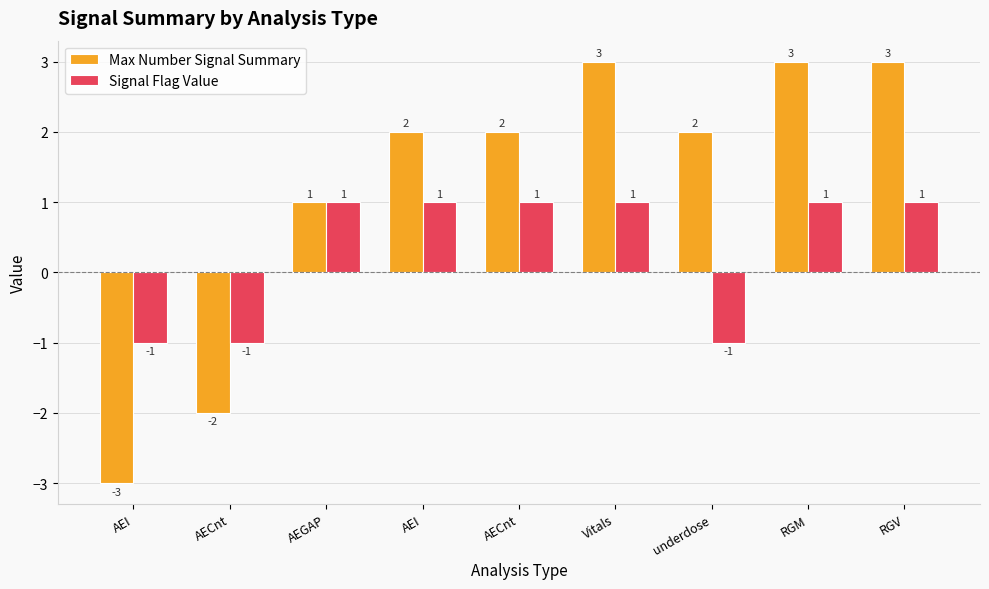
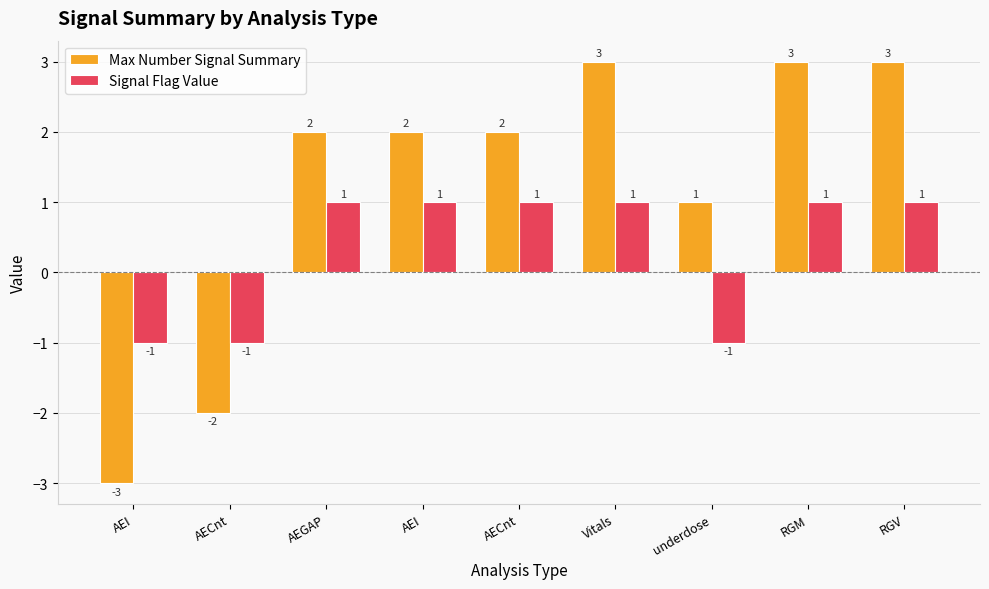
  {
    "Max Number Signal Summary": {
-     "AEGAP": 1,
+     "AEGAP": 2,
      "Vitals": 3,
-     "underdose": 2,
+     "underdose": 1,
      "RGM": 3,
      "RGV": 3
    },
    "Signal Flag Value": {
      "AEGAP": 1,
      "Vitals": 1,
      "underdose": -1,
      "RGM": 1,
      "RGV": 1
    }
  }
